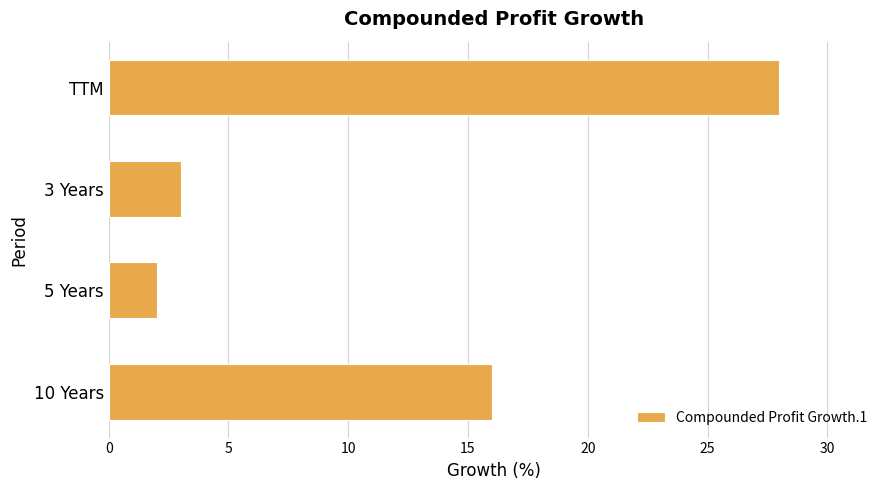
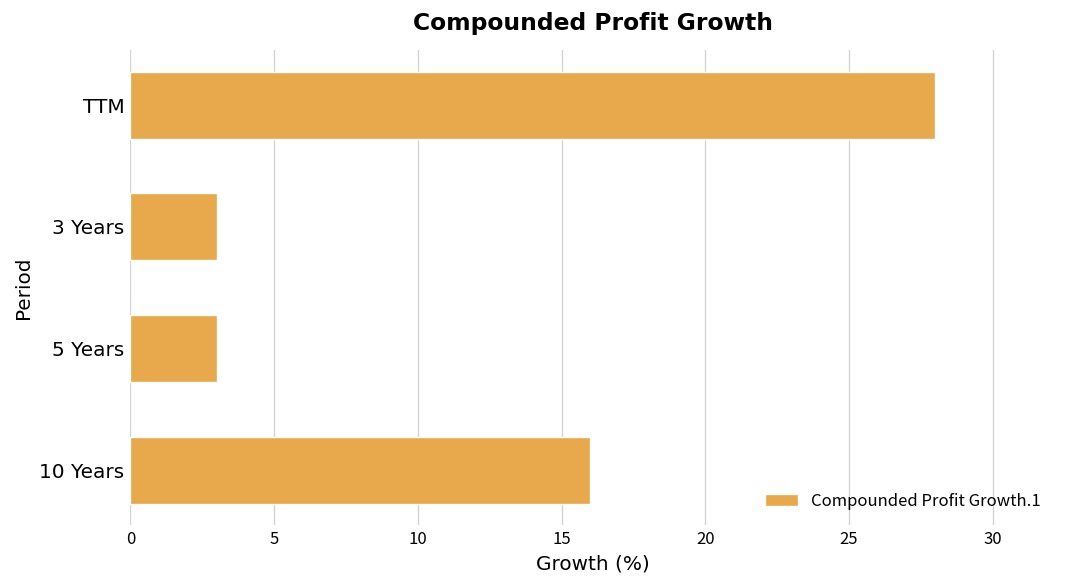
  {
    "TTM": 28,
    "3 Years": 3,
-   "5 Years": 2,
+   "5 Years": 3,
    "10 Years": 16
  }
